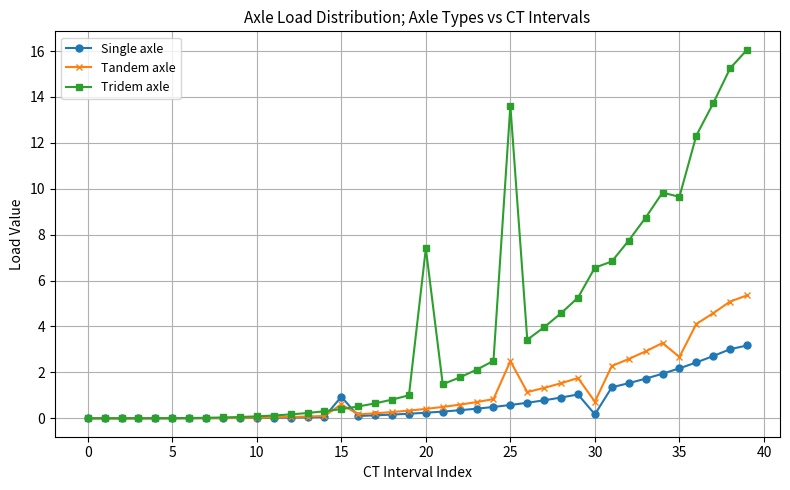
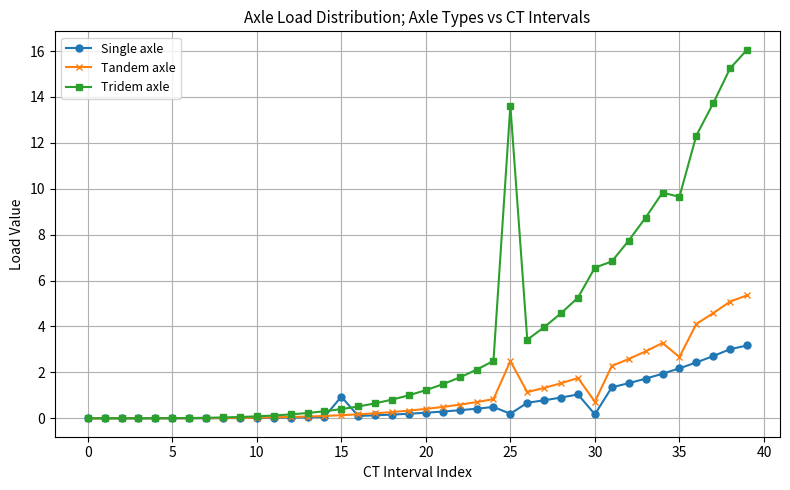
  {
    "Single axle": {
      "15": 0.9,
      "20": 0.2,
-     "25": 0.6,
+     "25": 0.2,
      "30": 0.2,
      "35": 2.2
    },
    "Tandem axle": {
-     "15": 0.6,
+     "15": 0.1,
      "20": 0.4,
      "25": 2.5,
      "30": 0.7,
      "35": 2.7
    },
    "Tridem axle": {
      "15": 0.4,
-     "20": 7.4,
+     "20": 1.2,
      "25": 13.6,
      "30": 6.6,
      "35": 9.6
    }
  }
